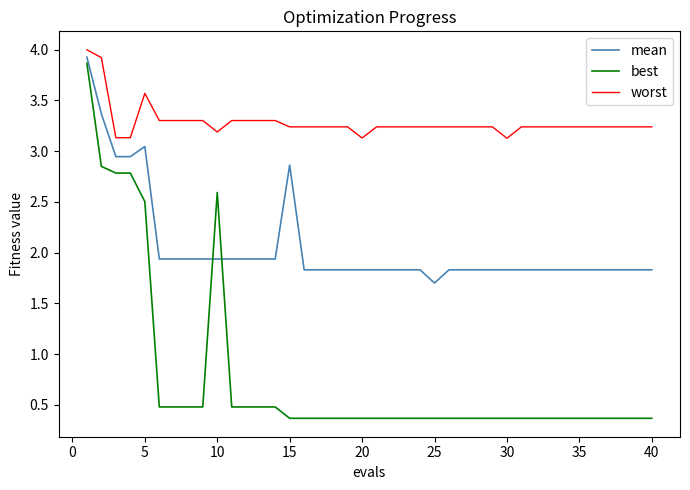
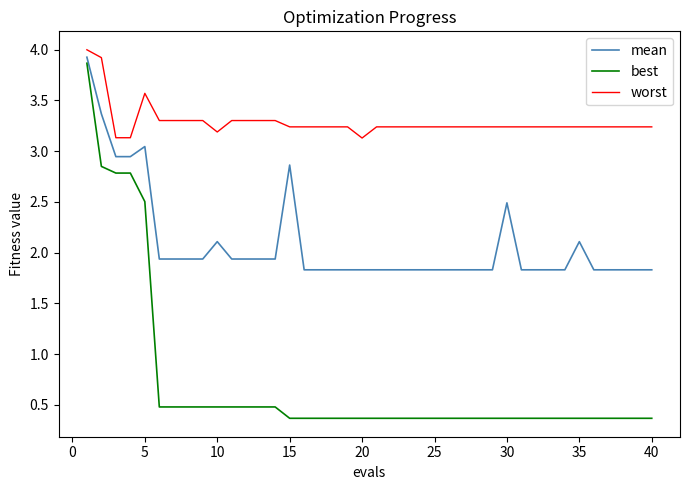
  {
    "mean": {
      "5": 3.05,
-     "10": 1.94,
+     "10": 2.11,
      "15": 2.86,
      "20": 1.83,
-     "25": 1.70,
-     "30": 1.83,
-     "35": 1.83,
+     "25": 1.83,
+     "30": 2.49,
+     "35": 2.11,
      "40": 1.83
    },
    "best": {
      "5": 2.50,
-     "10": 2.59,
+     "10": 0.48,
      "15": 0.37,
      "20": 0.37,
      "25": 0.37,
      "30": 0.37,
      "35": 0.37,
      "40": 0.37
    },
    "worst": {
      "5": 3.57,
      "10": 3.19,
      "15": 3.24,
      "20": 3.13,
      "25": 3.24,
-     "30": 3.13,
+     "30": 3.24,
      "35": 3.24,
      "40": 3.24
    }
  }
